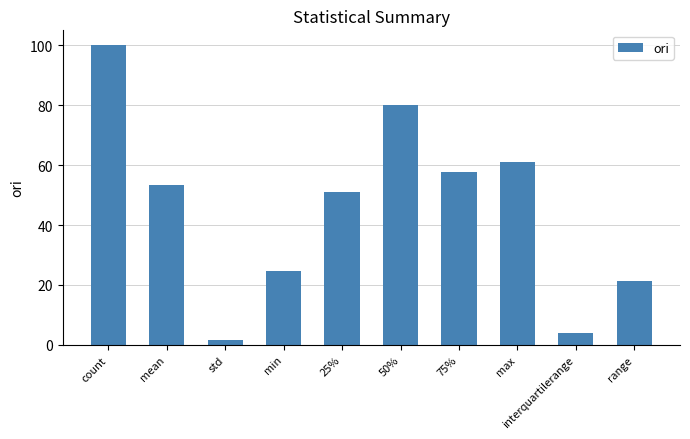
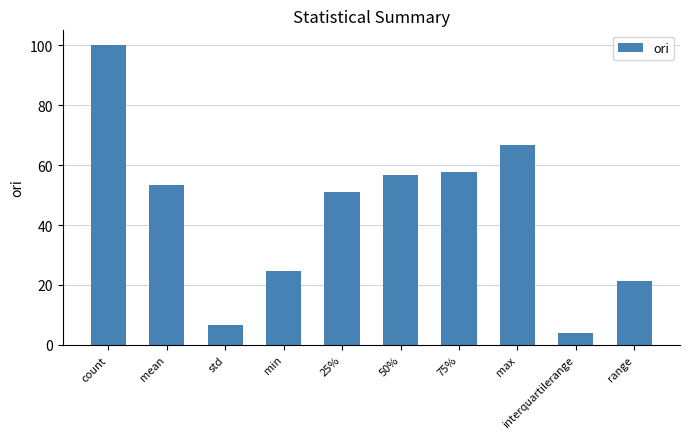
  {
    "count": 100,
    "mean": 53,
-   "std": 2,
+   "std": 6,
    "min": 25,
    "25%": 51,
-   "50%": 80,
+   "50%": 57,
    "75%": 58,
-   "max": 61,
+   "max": 67,
    "interquartilerange": 4,
    "range": 21
  }
